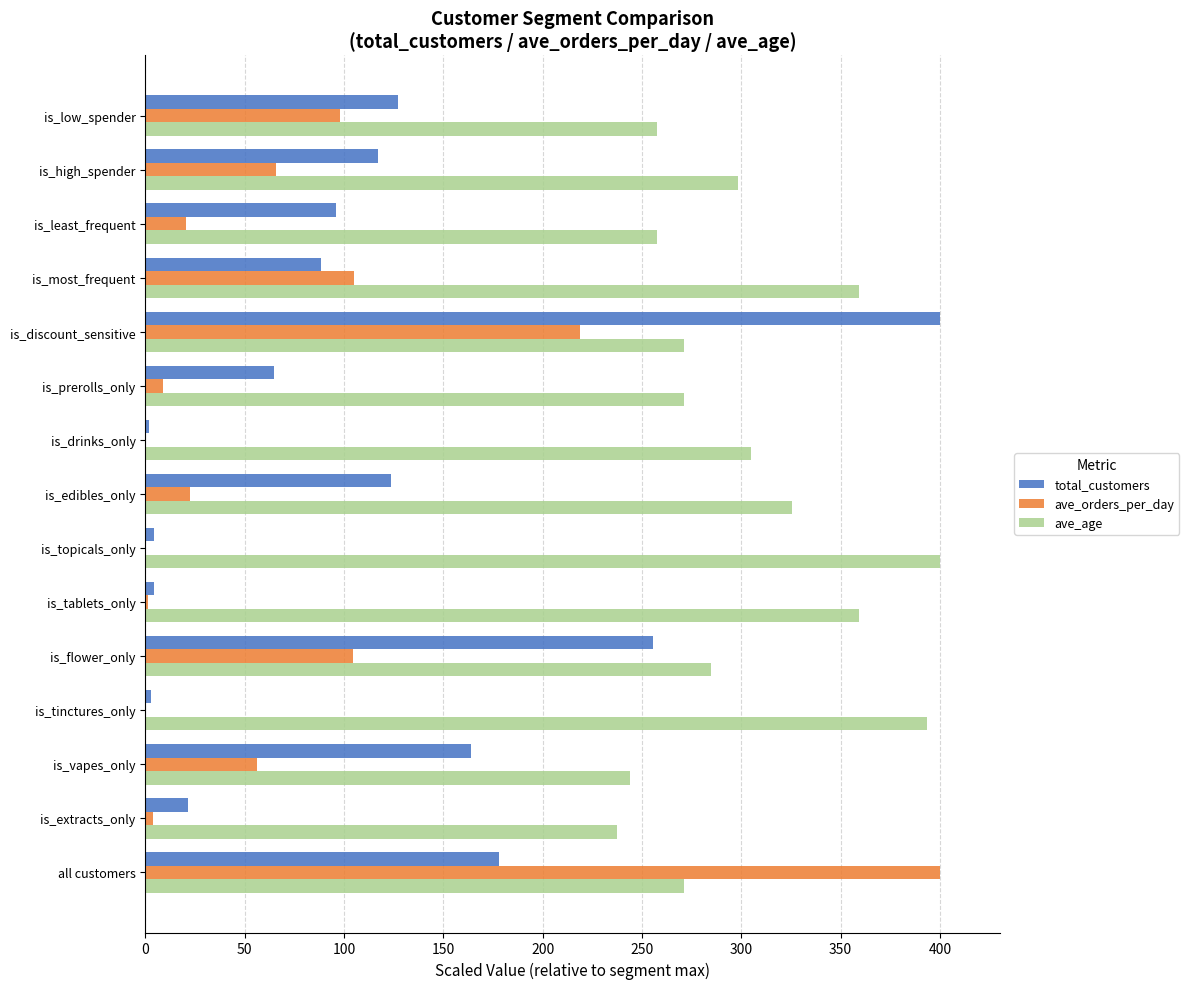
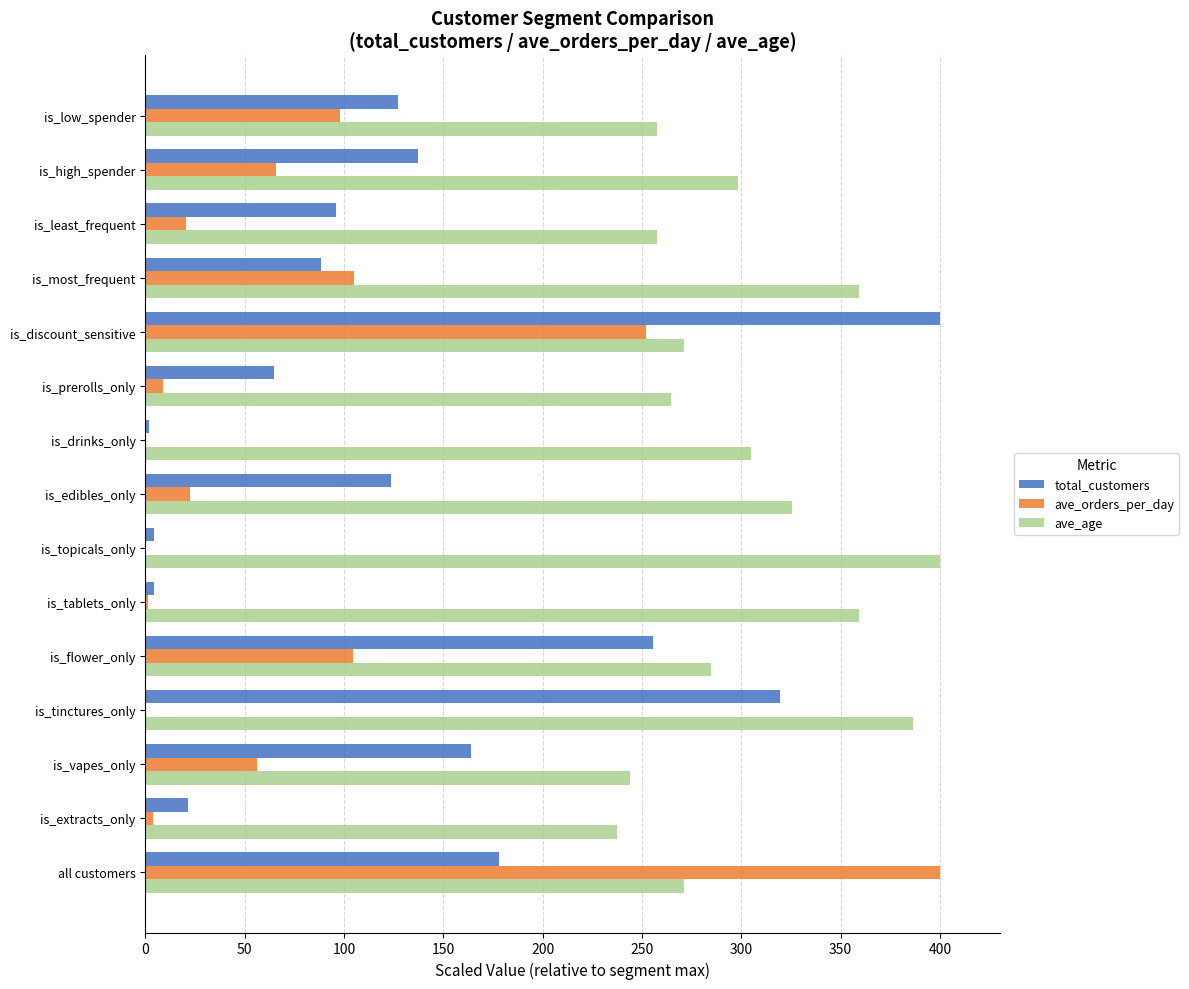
  {
    "total_customers": {
      "is_low_spender": 127,
-     "is_high_spender": 117,
+     "is_high_spender": 137,
      "is_least_frequent": 96,
      "is_most_frequent": 89,
      "is_discount_sensitive": 400,
      "is_prerolls_only": 65,
      "is_drinks_only": 2,
      "is_edibles_only": 123,
      "is_topicals_only": 4,
      "is_tablets_only": 5,
      "is_flower_only": 256,
-     "is_tinctures_only": 3,
+     "is_tinctures_only": 320,
      "is_vapes_only": 164,
      "is_extracts_only": 21,
      "all customers": 178
    },
    "ave_orders_per_day": {
      "is_low_spender": 98,
      "is_high_spender": 66,
      "is_least_frequent": 21,
      "is_most_frequent": 105,
-     "is_discount_sensitive": 219,
+     "is_discount_sensitive": 252,
      "is_prerolls_only": 9,
      "is_edibles_only": 22,
      "is_flower_only": 105,
      "is_vapes_only": 56,
      "is_extracts_only": 4,
      "all customers": 400
    },
    "ave_age": {
      "is_low_spender": 258,
      "is_high_spender": 298,
      "is_least_frequent": 258,
      "is_most_frequent": 359,
      "is_discount_sensitive": 271,
-     "is_prerolls_only": 271,
+     "is_prerolls_only": 264,
      "is_drinks_only": 305,
      "is_edibles_only": 325,
      "is_topicals_only": 400,
      "is_tablets_only": 359,
      "is_flower_only": 285,
-     "is_tinctures_only": 393,
+     "is_tinctures_only": 386,
      "is_vapes_only": 244,
      "is_extracts_only": 237,
      "all customers": 271
    }
  }
